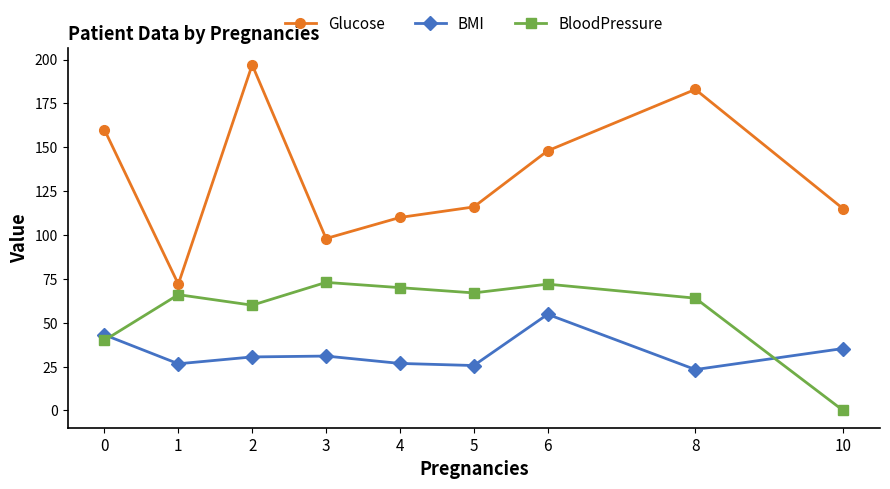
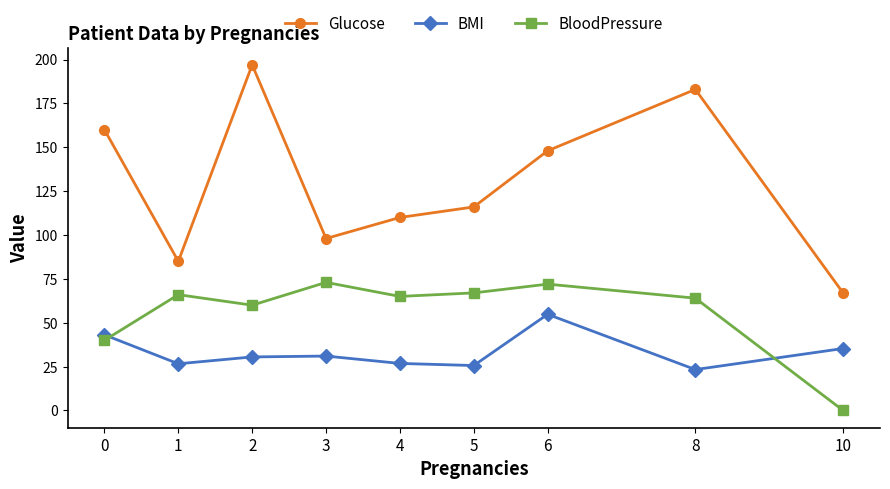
  {
    "Glucose": {
      "0": 160,
-     "1": 72,
+     "1": 85,
      "2": 197,
      "3": 98,
      "4": 110,
      "5": 116,
      "6": 148,
      "8": 183,
-     "10": 115
+     "10": 67
    },
    "BMI": {
      "0": 43,
      "1": 27,
      "2": 31,
      "3": 31,
      "4": 27,
      "5": 26,
      "6": 55,
      "8": 23,
      "10": 35
    },
    "BloodPressure": {
      "0": 40,
      "1": 66,
      "2": 60,
      "3": 73,
-     "4": 70,
+     "4": 65,
      "5": 67,
      "6": 72,
      "8": 64,
      "10": 0
    }
  }
